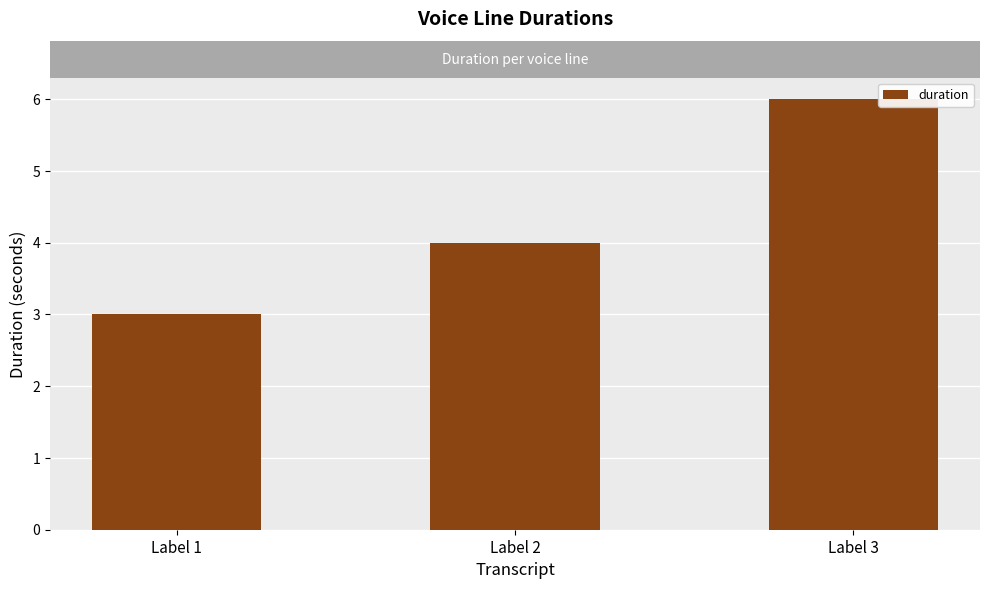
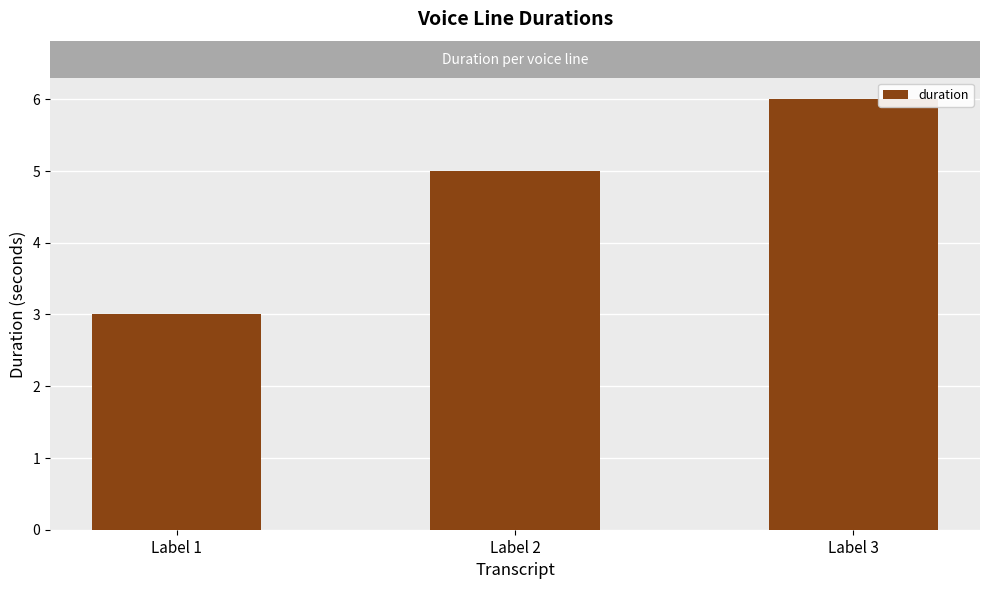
  {
    "Label 1": 3,
-   "Label 2": 4,
+   "Label 2": 5,
    "Label 3": 6
  }
